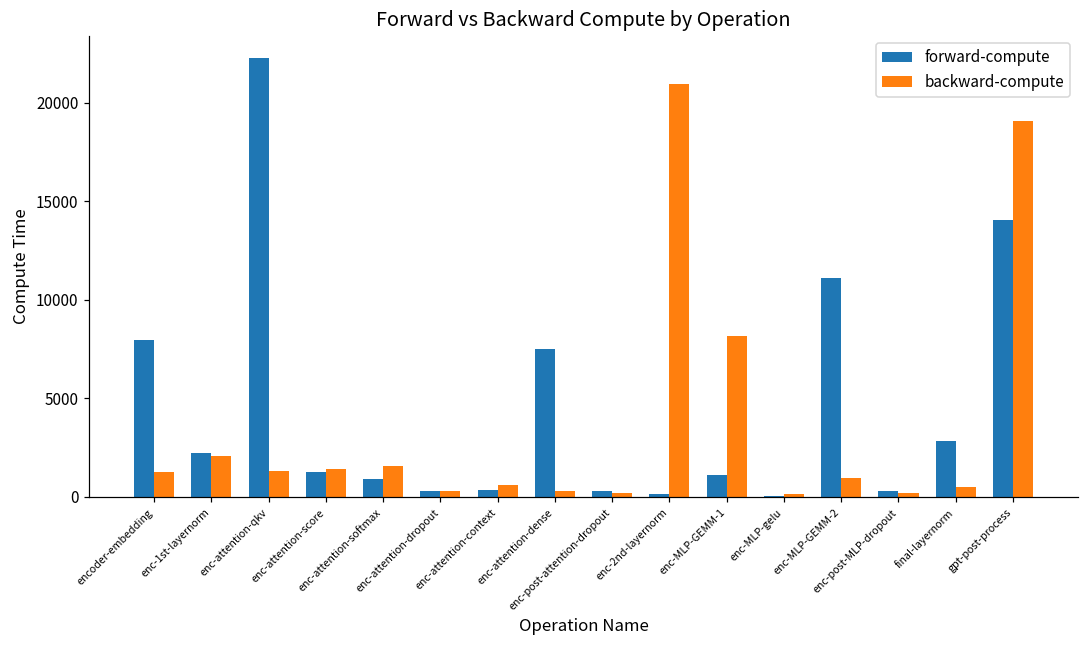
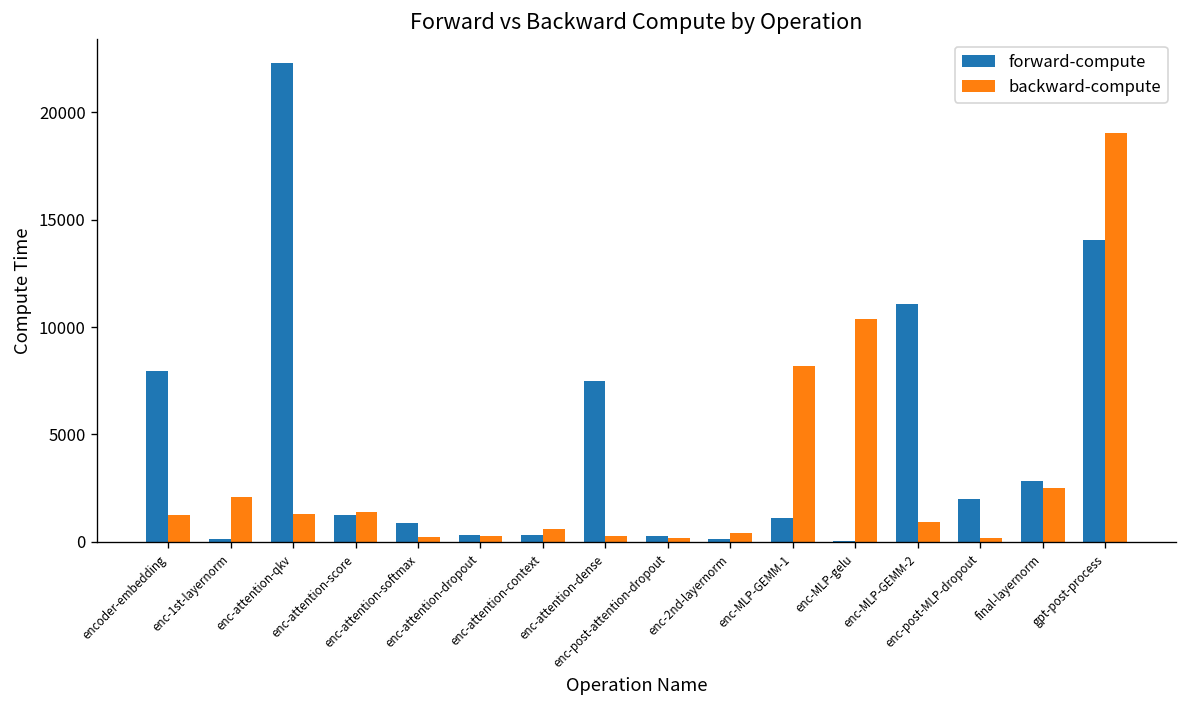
  {
    "forward-compute": {
      "encoder-embedding": 8000,
-     "enc-1st-layernorm": 2200,
+     "enc-1st-layernorm": 100,
      "enc-attention-qkv": 22300,
      "enc-attention-score": 1300,
      "enc-attention-softmax": 900,
      "enc-attention-dropout": 300,
      "enc-attention-context": 300,
      "enc-attention-dense": 7500,
      "enc-post-attention-dropout": 300,
      "enc-MLP-GEMM-1": 1100,
      "enc-MLP-GEMM-2": 11100,
-     "enc-post-MLP-dropout": 300,
+     "enc-post-MLP-dropout": 2000,
      "final-layernorm": 2800,
      "gpt-post-process": 14000
    },
    "backward-compute": {
      "encoder-embedding": 1200,
      "enc-1st-layernorm": 2100,
      "enc-attention-qkv": 1300,
      "enc-attention-score": 1400,
-     "enc-attention-softmax": 1600,
+     "enc-attention-softmax": 200,
      "enc-attention-dropout": 300,
      "enc-attention-context": 600,
      "enc-attention-dense": 300,
      "enc-post-attention-dropout": 200,
-     "enc-2nd-layernorm": 21000,
+     "enc-2nd-layernorm": 400,
      "enc-MLP-GEMM-1": 8200,
-     "enc-MLP-gelu": 100,
+     "enc-MLP-gelu": 10400,
      "enc-MLP-GEMM-2": 900,
      "enc-post-MLP-dropout": 200,
-     "final-layernorm": 500,
+     "final-layernorm": 2500,
      "gpt-post-process": 19100
    }
  }
